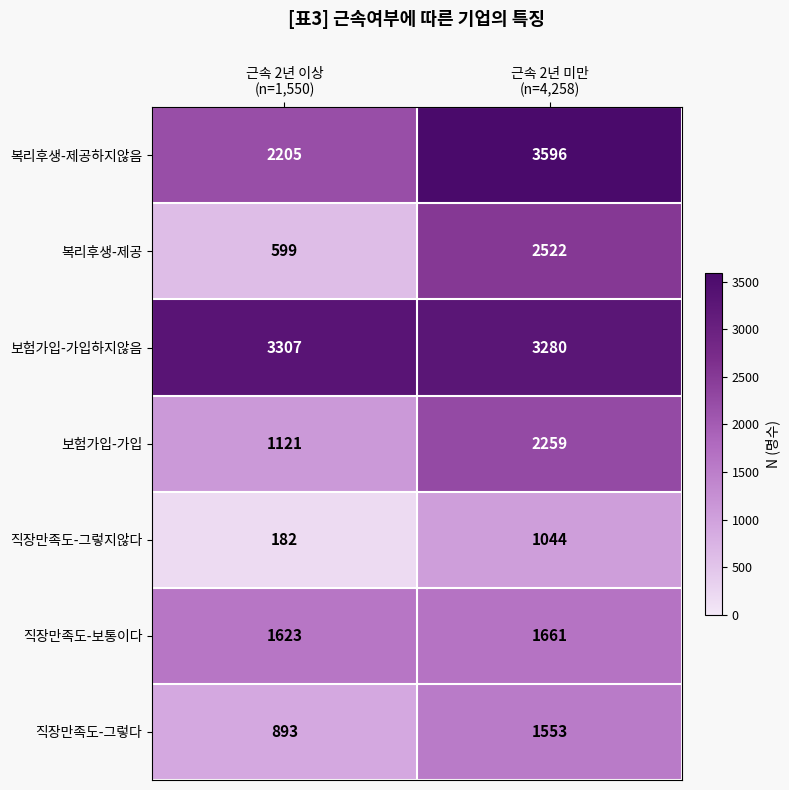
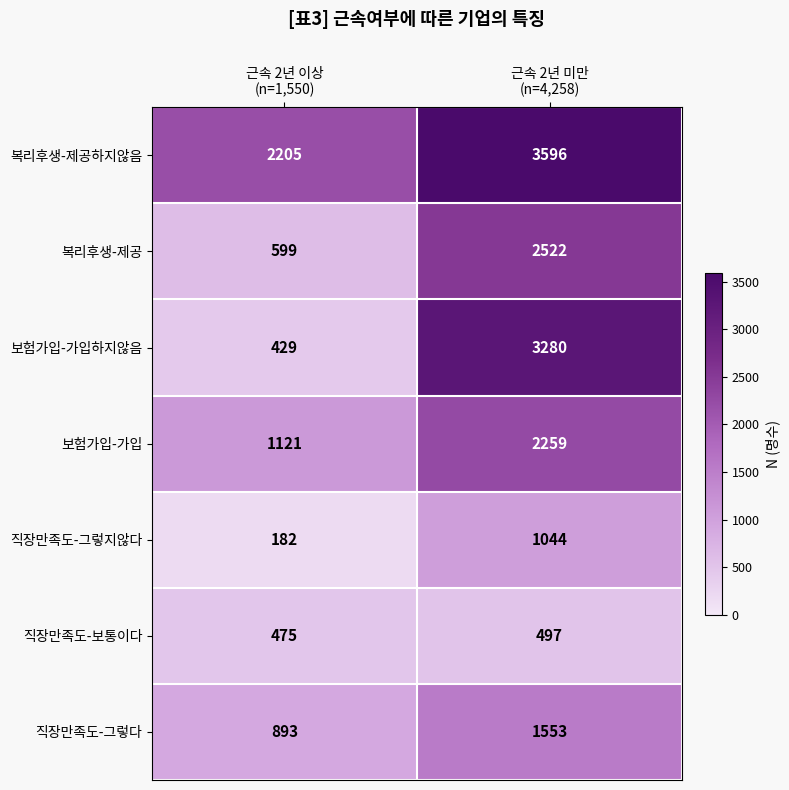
  {
    "복리후생-제공하지않음": {
      "근속 2년 이상 (n=1,550)": 2205,
      "근속 2년 미만 (n=4,258)": 3596
    },
    "복리후생-제공": {
      "근속 2년 이상 (n=1,550)": 599,
      "근속 2년 미만 (n=4,258)": 2522
    },
    "보험가입-가입하지않음": {
-     "근속 2년 이상 (n=1,550)": 3307,
+     "근속 2년 이상 (n=1,550)": 429,
      "근속 2년 미만 (n=4,258)": 3280
    },
    "보험가입-가입": {
      "근속 2년 이상 (n=1,550)": 1121,
      "근속 2년 미만 (n=4,258)": 2259
    },
    "직장만족도-그렇지않다": {
      "근속 2년 이상 (n=1,550)": 182,
      "근속 2년 미만 (n=4,258)": 1044
    },
    "직장만족도-보통이다": {
-     "근속 2년 이상 (n=1,550)": 1623,
-     "근속 2년 미만 (n=4,258)": 1661
+     "근속 2년 이상 (n=1,550)": 475,
+     "근속 2년 미만 (n=4,258)": 497
    },
    "직장만족도-그렇다": {
      "근속 2년 이상 (n=1,550)": 893,
      "근속 2년 미만 (n=4,258)": 1553
    }
  }
